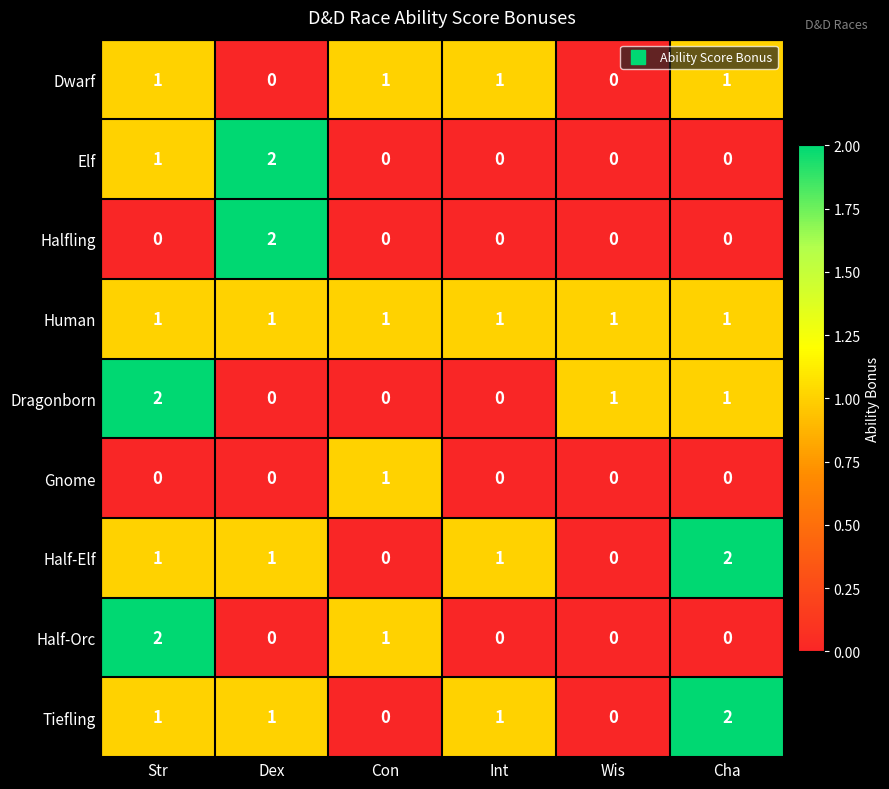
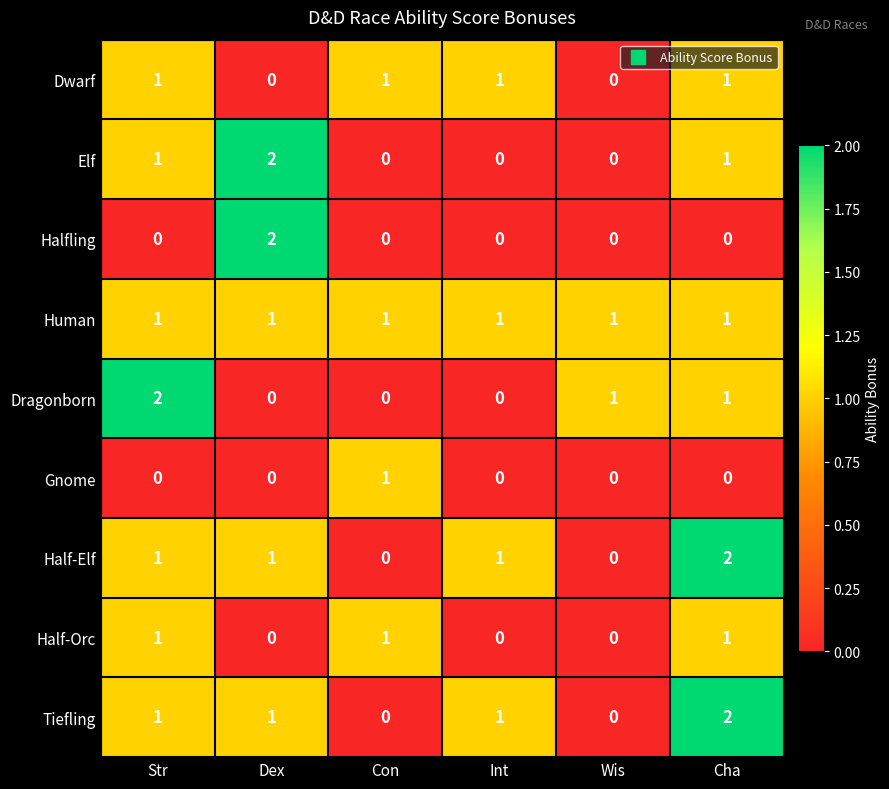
  {
    "Dwarf": {
      "Str": 1,
      "Dex": 0,
      "Con": 1,
      "Int": 1,
      "Wis": 0,
      "Cha": 1
    },
    "Elf": {
      "Str": 1,
      "Dex": 2,
      "Con": 0,
      "Int": 0,
      "Wis": 0,
-     "Cha": 0
+     "Cha": 1
    },
    "Halfling": {
      "Str": 0,
      "Dex": 2,
      "Con": 0,
      "Int": 0,
      "Wis": 0,
      "Cha": 0
    },
    "Human": {
      "Str": 1,
      "Dex": 1,
      "Con": 1,
      "Int": 1,
      "Wis": 1,
      "Cha": 1
    },
    "Dragonborn": {
      "Str": 2,
      "Dex": 0,
      "Con": 0,
      "Int": 0,
      "Wis": 1,
      "Cha": 1
    },
    "Gnome": {
      "Str": 0,
      "Dex": 0,
      "Con": 1,
      "Int": 0,
      "Wis": 0,
      "Cha": 0
    },
    "Half-Elf": {
      "Str": 1,
      "Dex": 1,
      "Con": 0,
      "Int": 1,
      "Wis": 0,
      "Cha": 2
    },
    "Half-Orc": {
-     "Str": 2,
+     "Str": 1,
      "Dex": 0,
      "Con": 1,
      "Int": 0,
      "Wis": 0,
-     "Cha": 0
+     "Cha": 1
    },
    "Tiefling": {
      "Str": 1,
      "Dex": 1,
      "Con": 0,
      "Int": 1,
      "Wis": 0,
      "Cha": 2
    }
  }
